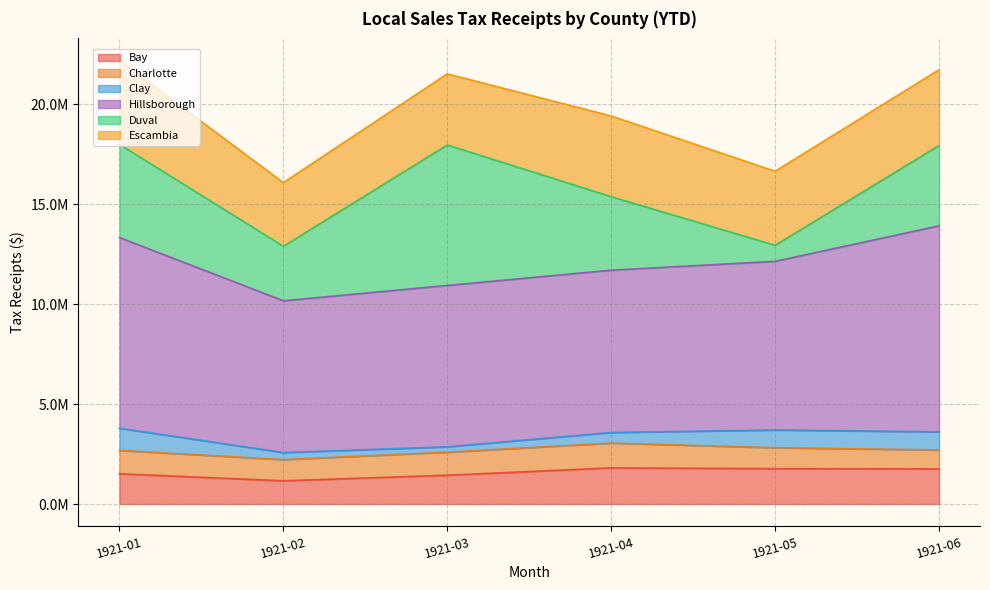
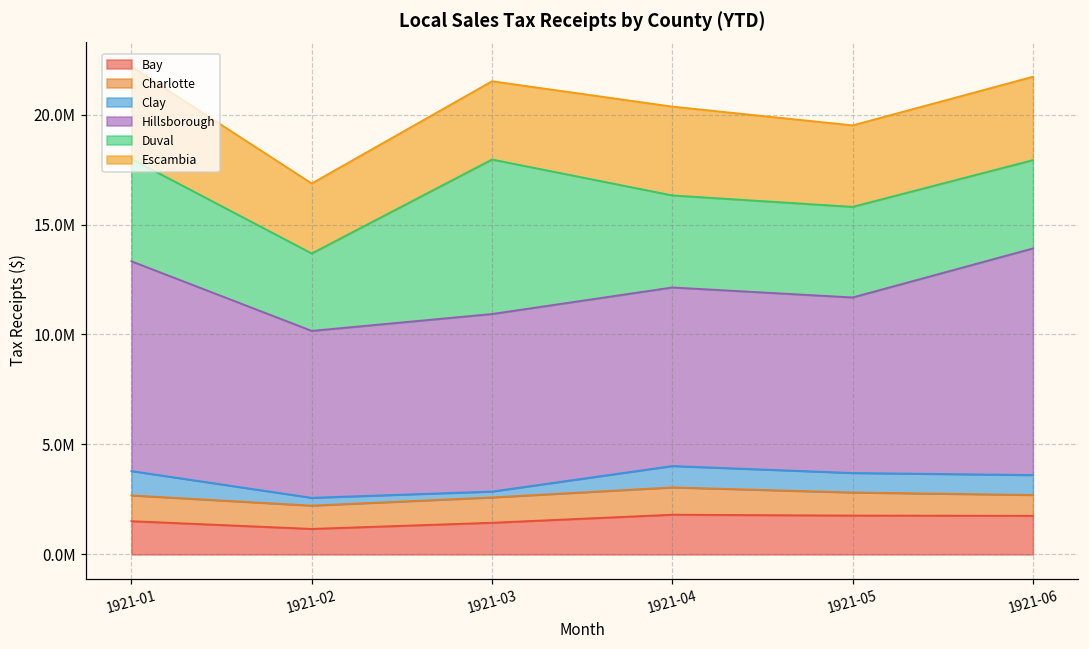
  {
    "Clay": {
      "1921-01": 1100000,
      "1921-02": 400000,
      "1921-03": 300000,
-     "1921-04": 500000,
+     "1921-04": 1000000,
      "1921-05": 900000,
      "1921-06": 900000
    },
    "Hillsborough": {
      "1921-01": 9500000,
      "1921-02": 7600000,
      "1921-03": 8100000,
      "1921-04": 8100000,
-     "1921-05": 8400000,
+     "1921-05": 8000000,
      "1921-06": 10300000
    },
    "Duval": {
-     "1921-02": 2700000,
+     "1921-02": 3500000,
      "1921-03": 7000000,
-     "1921-04": 3700000,
-     "1921-05": 800000,
+     "1921-04": 4200000,
+     "1921-05": 4100000,
      "1921-06": 4000000
    }
  }
